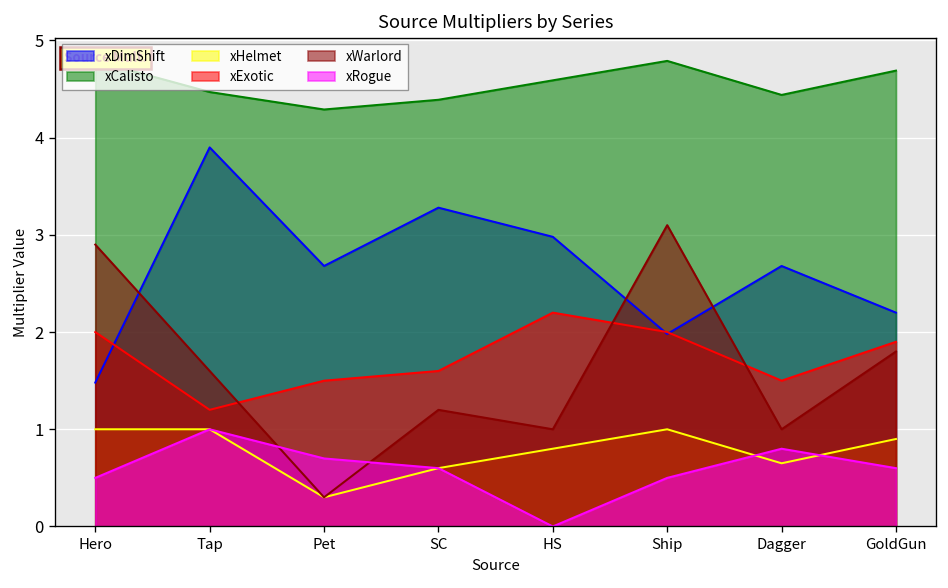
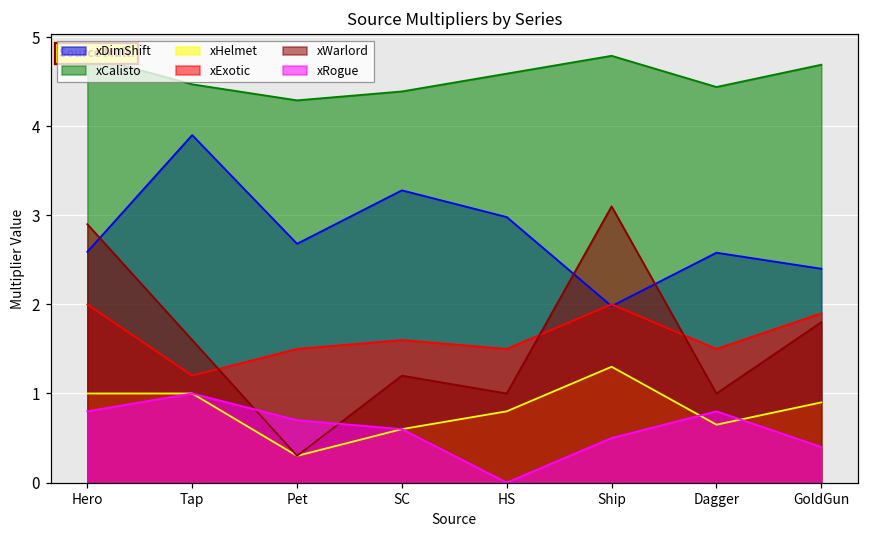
  {
    "xDimShift": {
-     "Hero": 1.5,
+     "Hero": 2.6,
      "Tap": 3.9,
      "Pet": 2.7,
      "SC": 3.3,
      "HS": 3.0,
-     "Dagger": 2.7,
-     "GoldGun": 2.2
+     "Dagger": 2.6,
+     "GoldGun": 2.4
    },
    "xCalisto": {
      "Tap": 4.5,
      "Pet": 4.3,
      "SC": 4.4,
      "HS": 4.6,
      "Ship": 4.8,
      "Dagger": 4.4,
      "GoldGun": 4.7
    },
    "xHelmet": {
      "Hero": 1.0,
      "HS": 0.8,
-     "Ship": 1.0,
+     "Ship": 1.3,
      "Dagger": 0.7,
      "GoldGun": 0.9
    },
    "xExotic": {
      "Hero": 2.0,
      "Tap": 1.2,
      "Pet": 1.5,
      "SC": 1.6,
-     "HS": 2.2,
+     "HS": 1.5,
      "Dagger": 1.5,
      "GoldGun": 1.9
    },
    "xWarlord": {
      "Hero": 2.9,
      "Tap": 1.6,
      "SC": 1.2,
      "HS": 1.0,
      "Ship": 3.1,
      "Dagger": 1.0,
      "GoldGun": 1.8
    },
    "xRogue": {
-     "Hero": 0.5,
+     "Hero": 0.8,
      "Pet": 0.7,
      "HS": 0.0,
      "Ship": 0.5,
      "Dagger": 0.8,
-     "GoldGun": 0.6
+     "GoldGun": 0.4
    }
  }
